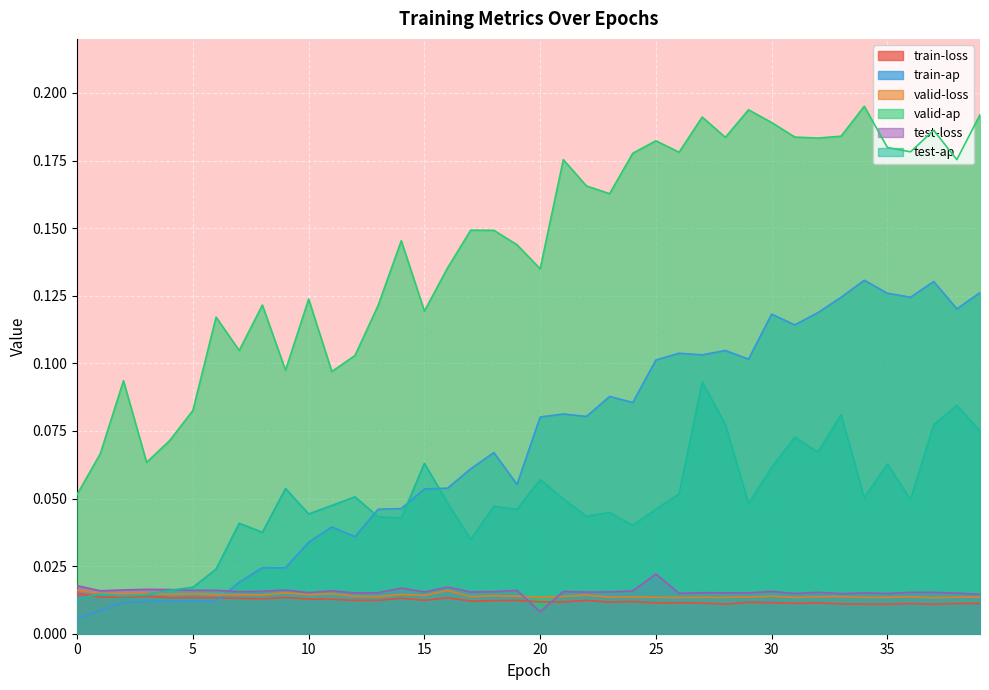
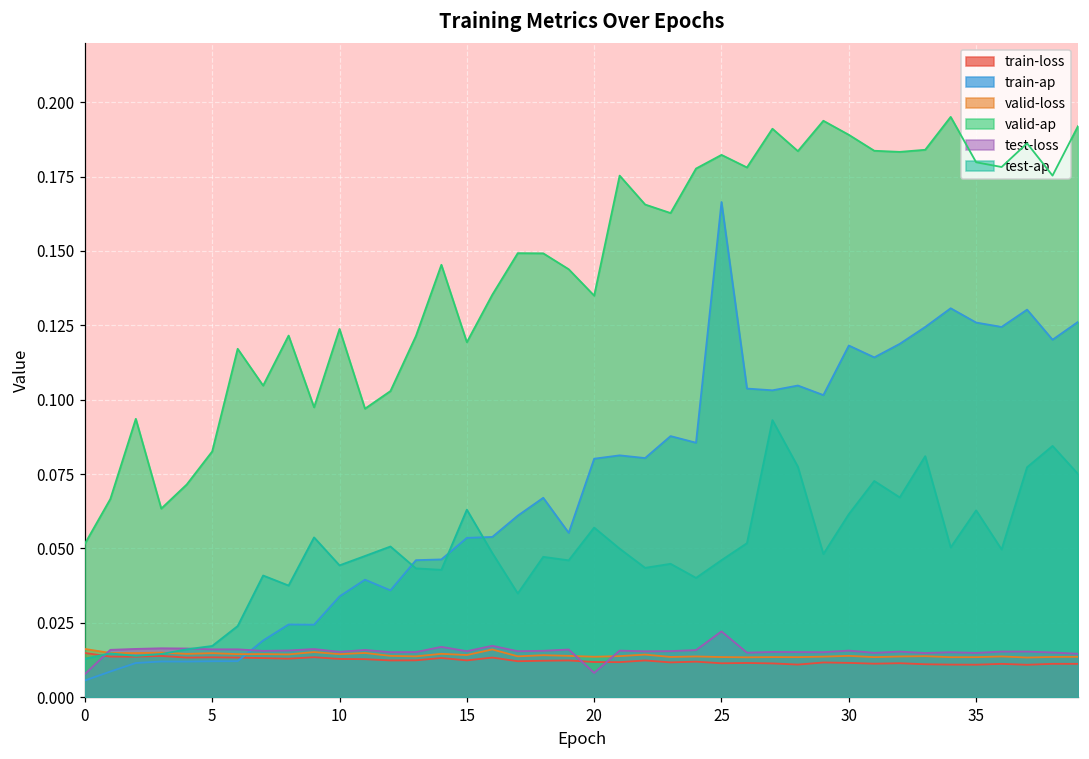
  {
    "train-ap": {
      "0": 0.006,
      "5": 0.012,
      "10": 0.034,
      "15": 0.054,
      "20": 0.080,
-     "25": 0.101,
+     "25": 0.166,
      "30": 0.118,
      "35": 0.126
    },
    "test-loss": {
-     "0": 0.018,
+     "0": 0.008,
      "5": 0.016,
      "15": 0.015,
      "20": 0.008,
      "25": 0.022,
      "30": 0.016,
      "35": 0.015
    }
  }
